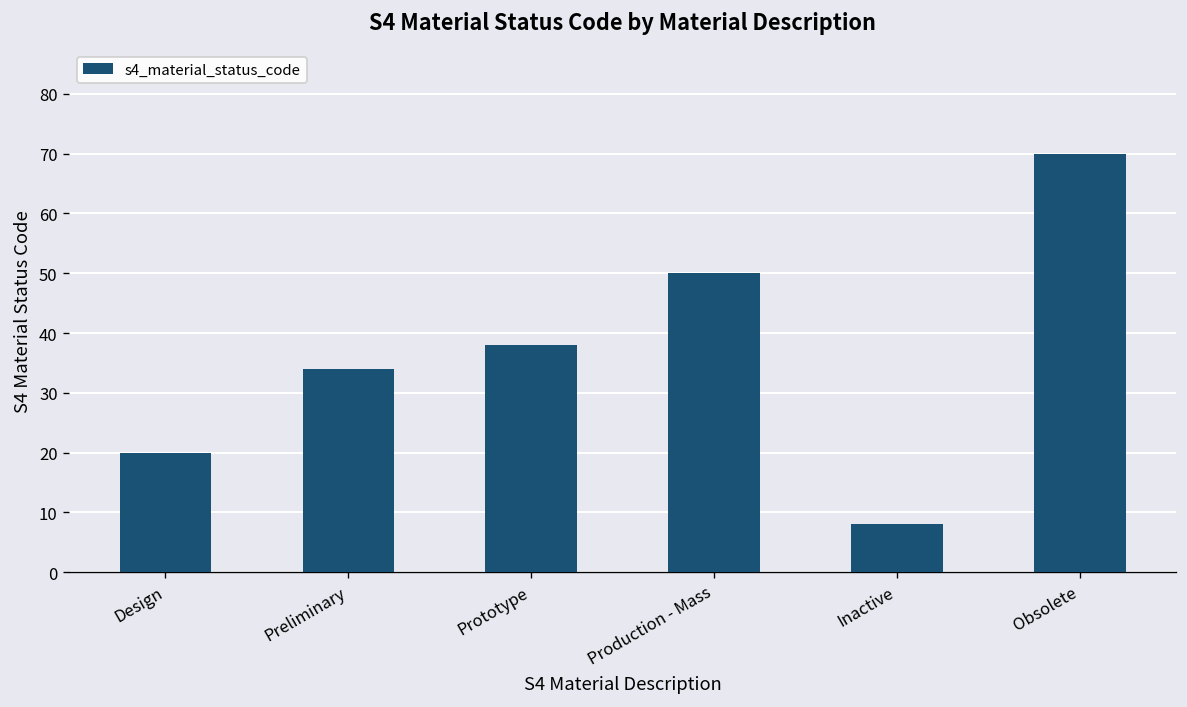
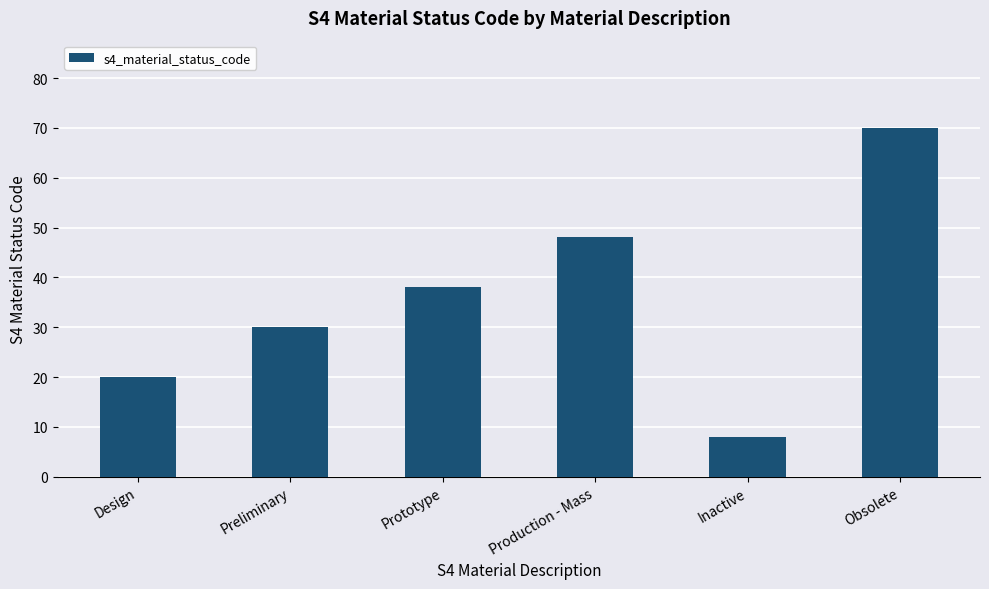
  {
    "Design": 20,
-   "Preliminary": 34,
+   "Preliminary": 30,
    "Prototype": 38,
-   "Production - Mass": 50,
+   "Production - Mass": 48,
    "Inactive": 8,
    "Obsolete": 70
  }
